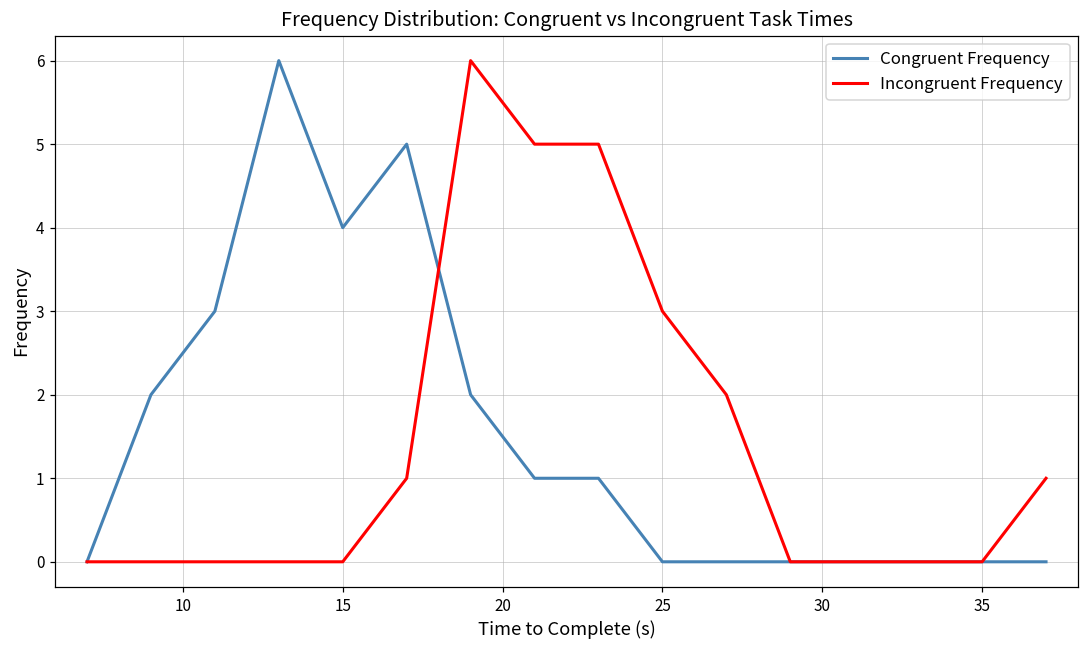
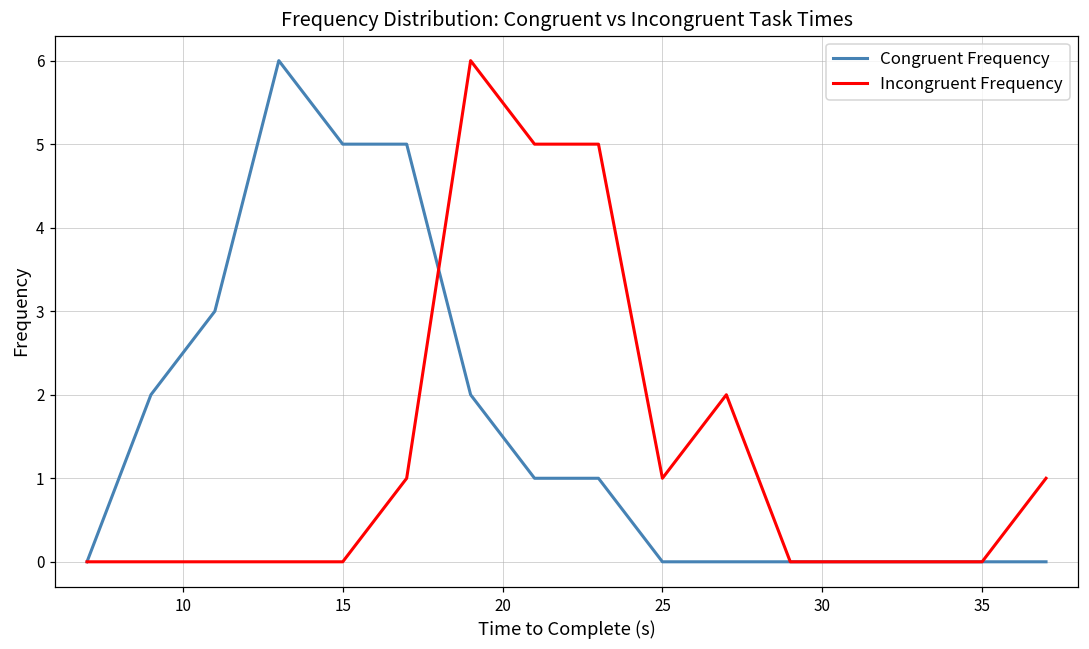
  {
    "Congruent Frequency": {
-     "15": 4,
+     "15": 5,
      "25": 0
    },
    "Incongruent Frequency": {
      "15": 0,
-     "25": 3
+     "25": 1
    }
  }
